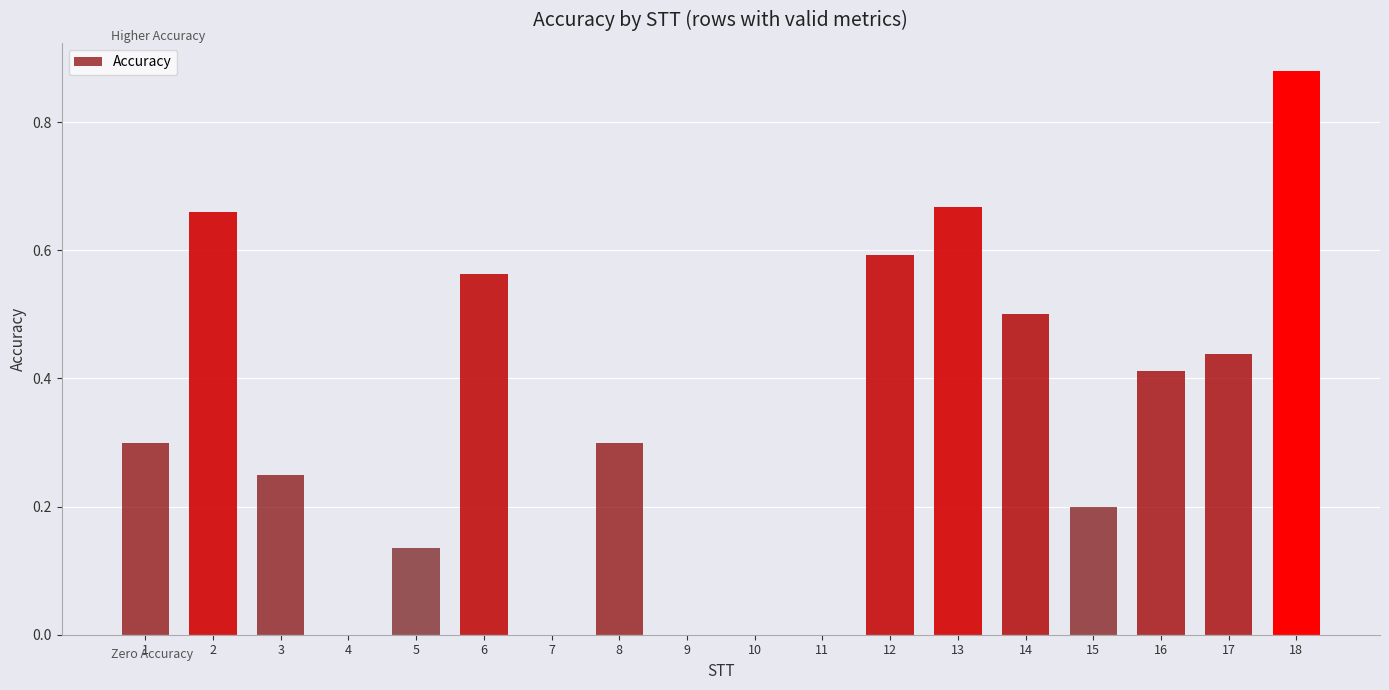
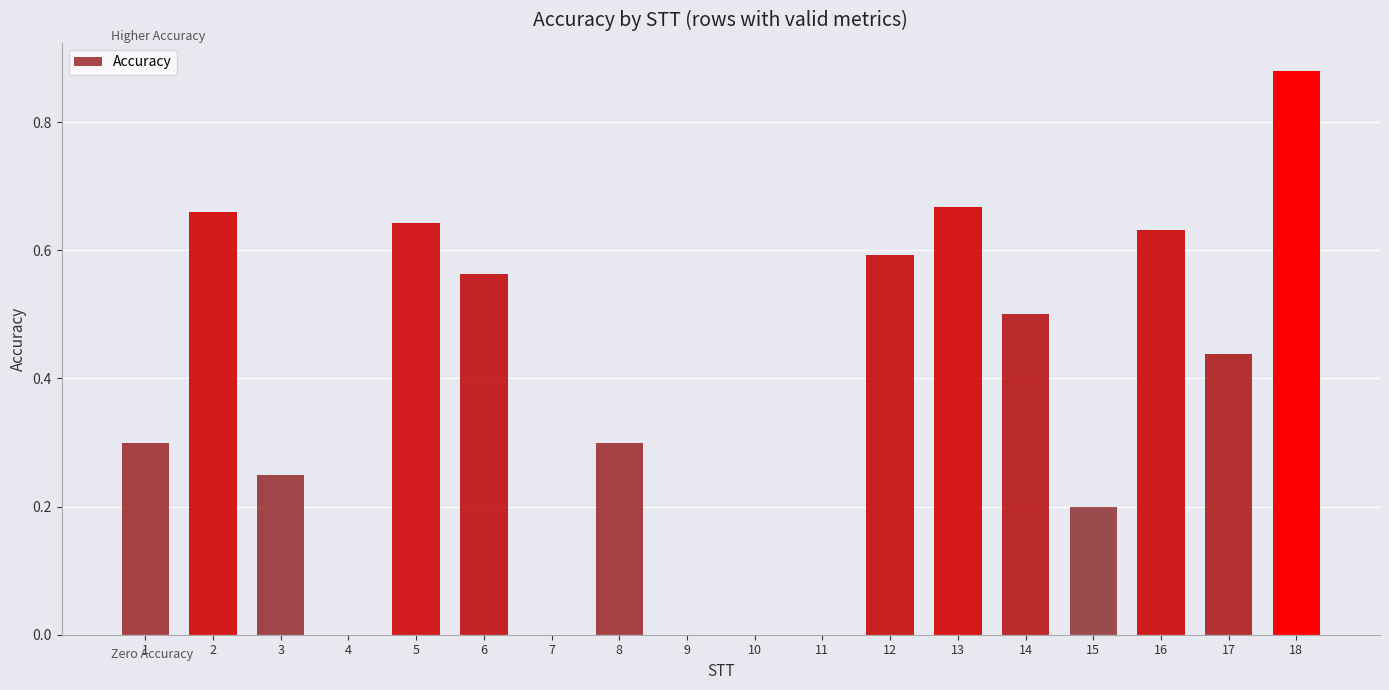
  {
    "1": 0.30,
    "2": 0.66,
    "3": 0.25,
    "4": 0.00,
-   "5": 0.14,
+   "5": 0.64,
    "6": 0.56,
    "7": 0.00,
    "8": 0.30,
    "9": 0.00,
    "10": 0.00,
    "11": 0.00,
    "12": 0.59,
    "13": 0.67,
    "14": 0.50,
    "15": 0.20,
-   "16": 0.41,
+   "16": 0.63,
    "17": 0.44,
    "18": 0.88
  }
